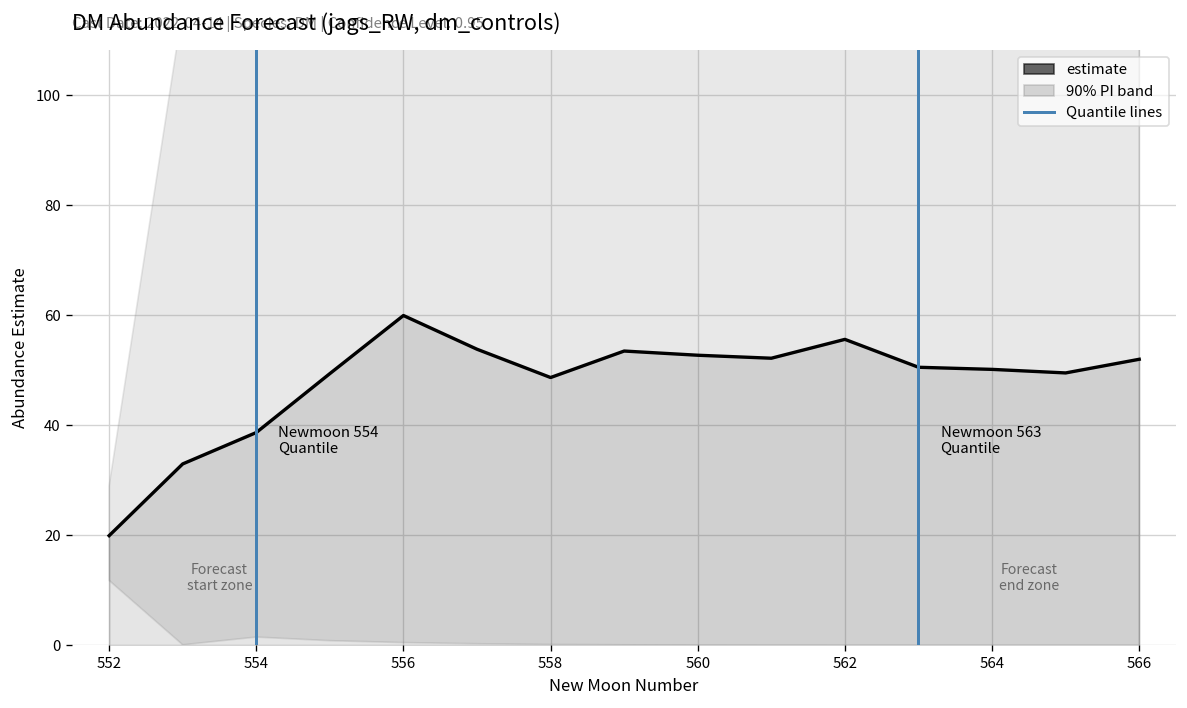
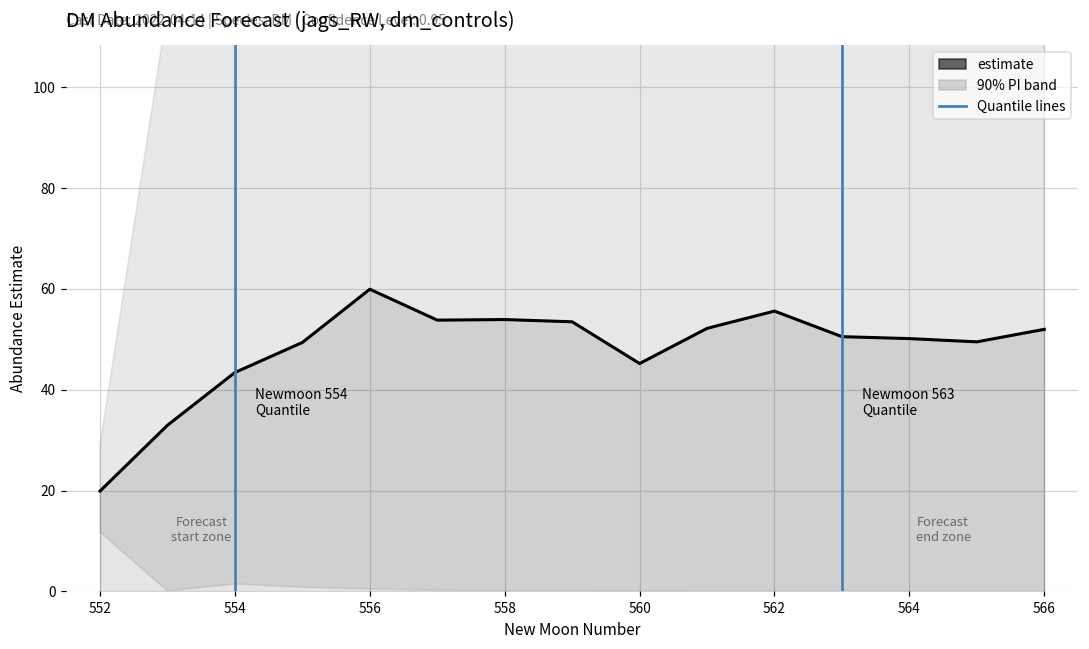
  {
    "estimate": {
      "552": 20,
-     "554": 39,
+     "554": 43,
      "556": 60,
-     "558": 49,
-     "560": 53,
+     "558": 54,
+     "560": 45,
      "562": 56,
      "564": 50,
      "566": 52
    }
  }
